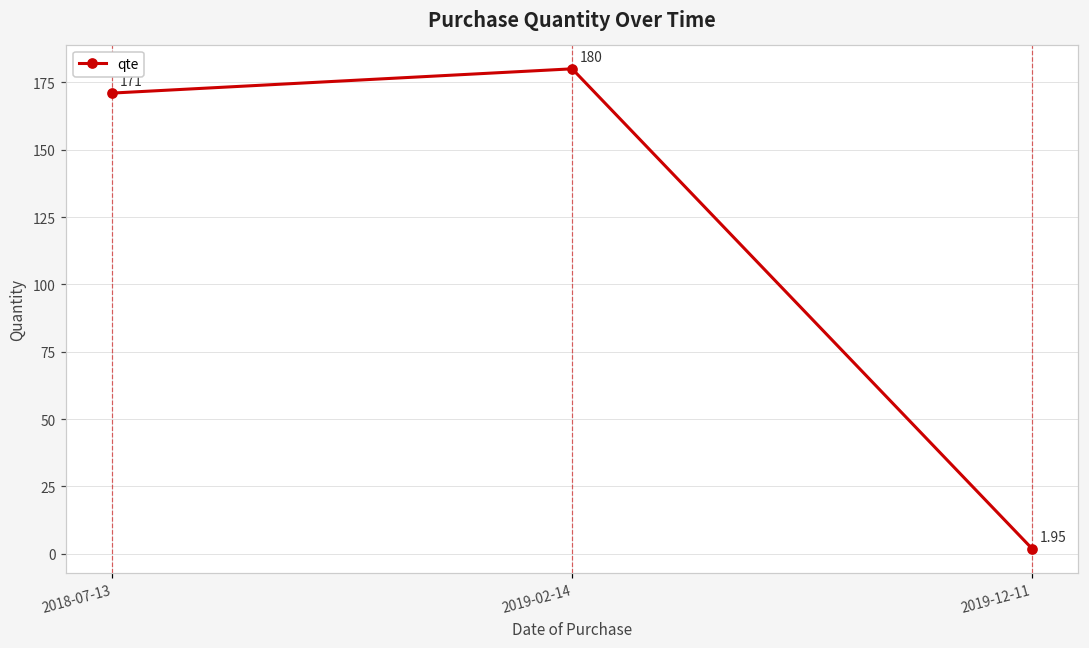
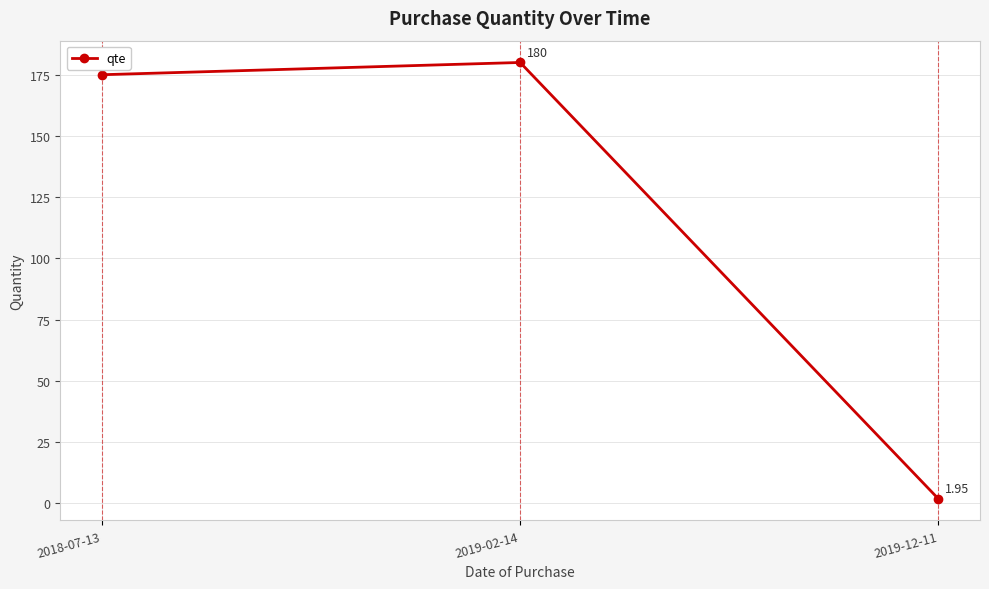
  {
-   "2018-07-13": 171
+   "2018-07-13": 175
  }
